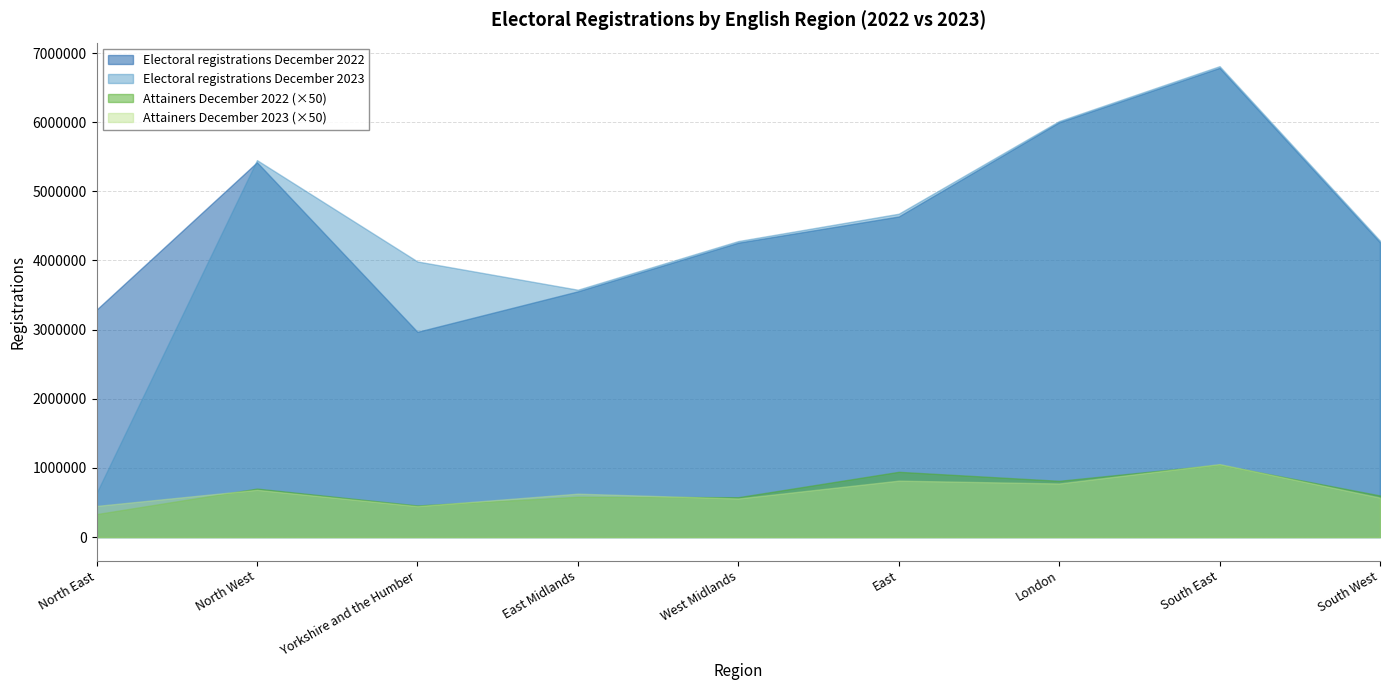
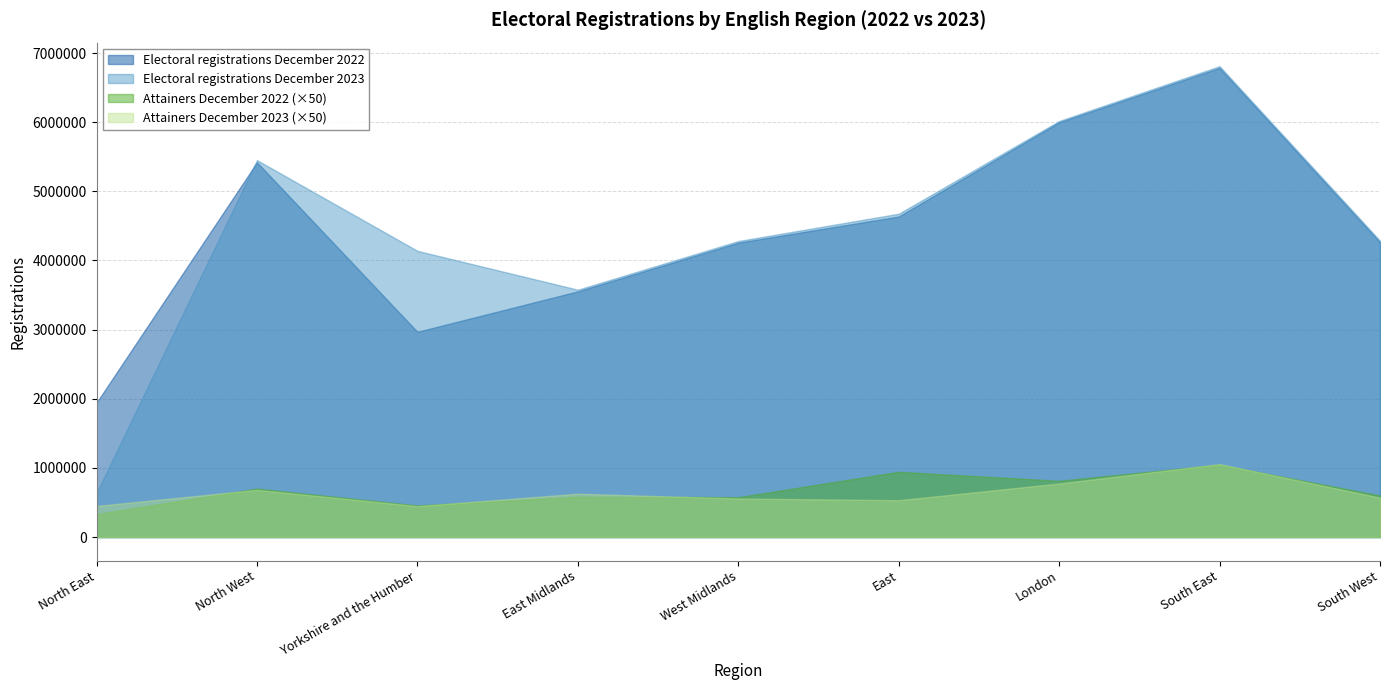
  {
    "Electoral registrations December 2022": {
-     "North East": 3300000,
+     "North East": 1900000,
      "Yorkshire and the Humber": 3000000,
      "East": 4600000
    },
    "Electoral registrations December 2023": {
      "North East": 600000,
-     "Yorkshire and the Humber": 4000000,
+     "Yorkshire and the Humber": 4100000,
      "East": 4700000
    },
    "Attainers December 2022 (×50)": {
      "North East": 300000,
      "East Midlands": 600000,
      "East": 900000,
      "London": 800000
    },
    "Attainers December 2023 (×50)": {
      "North East": 400000,
      "East Midlands": 600000,
-     "East": 800000,
+     "East": 500000,
      "London": 800000
    }
  }
